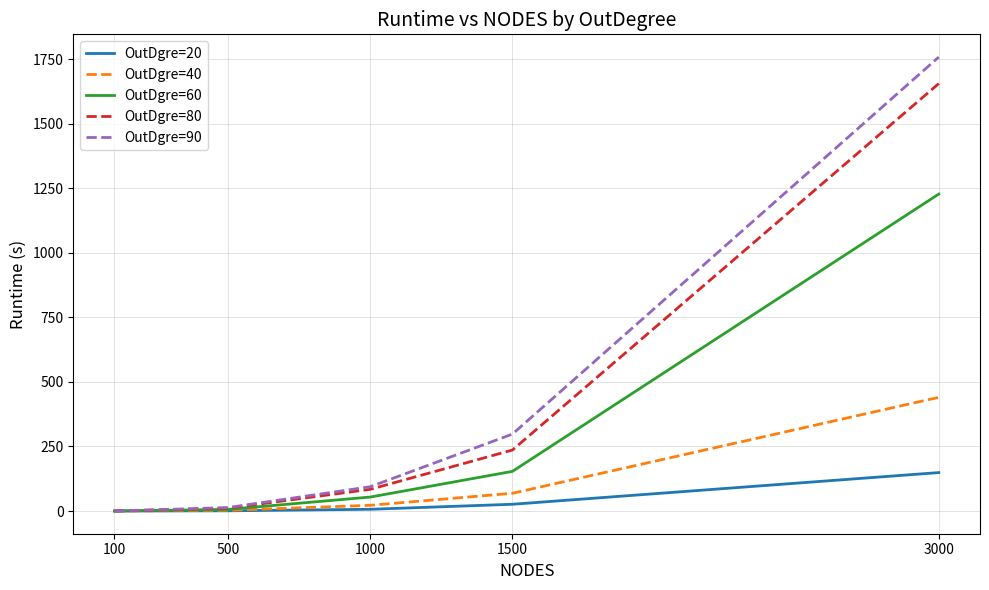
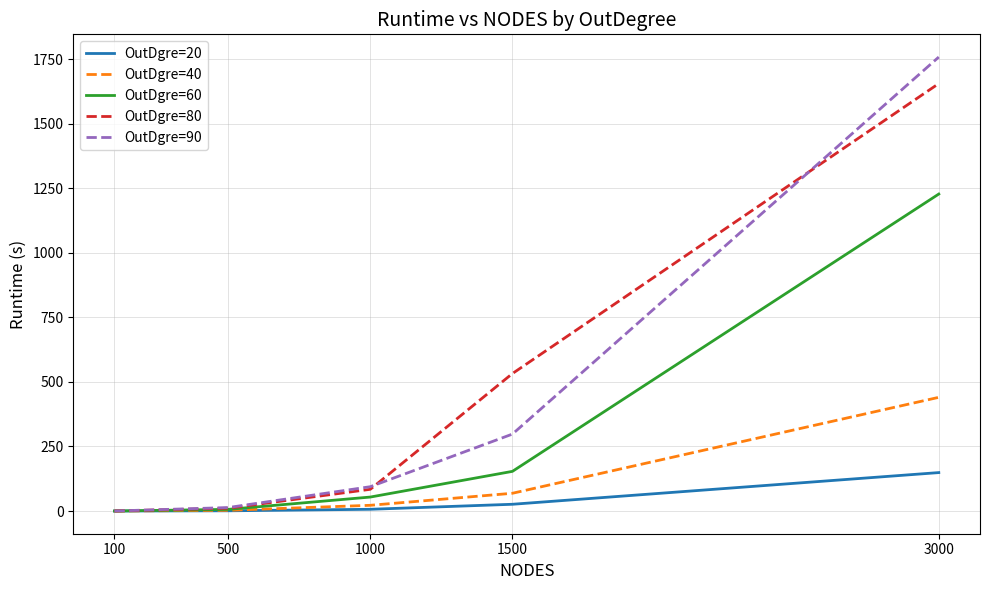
  {
    "OutDgre=20": {
      "1000": 10,
      "1500": 30,
      "3000": 150
    },
    "OutDgre=40": {
      "1000": 20,
      "1500": 70,
      "3000": 440
    },
    "OutDgre=60": {
      "1000": 50,
      "1500": 150,
      "3000": 1230
    },
    "OutDgre=80": {
      "1000": 80,
-     "1500": 240,
+     "1500": 530,
      "3000": 1660
    },
    "OutDgre=90": {
      "1000": 90,
      "1500": 300,
      "3000": 1760
    }
  }
